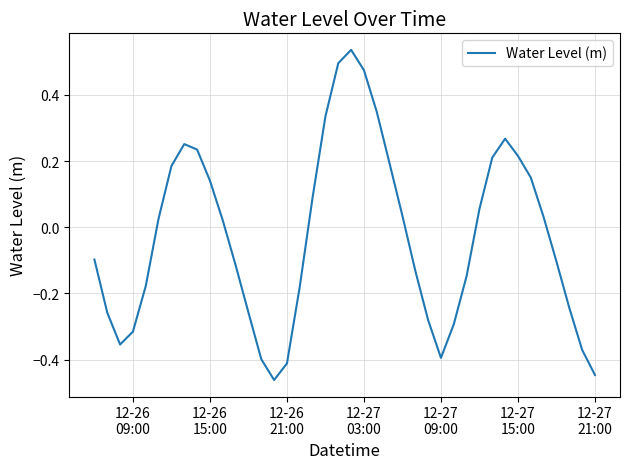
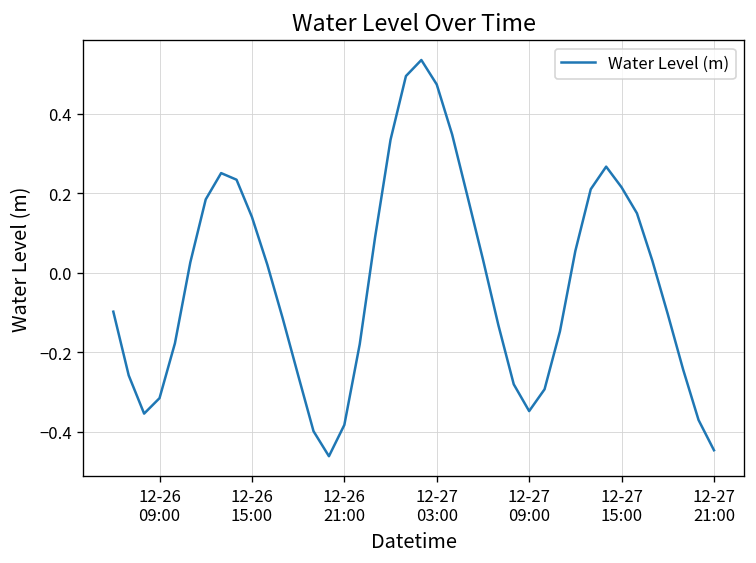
  {
    "12-26 09:00": -0.32,
    "12-26 15:00": 0.14,
-   "12-26 21:00": -0.41,
+   "12-26 21:00": -0.38,
    "12-27 03:00": 0.47,
-   "12-27 09:00": -0.39,
+   "12-27 09:00": -0.35,
    "12-27 15:00": 0.22,
    "12-27 21:00": -0.45
  }
